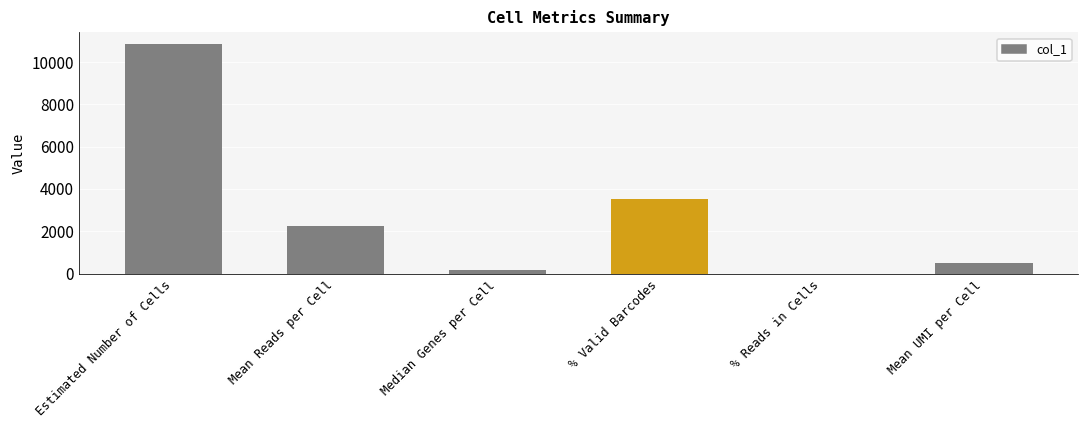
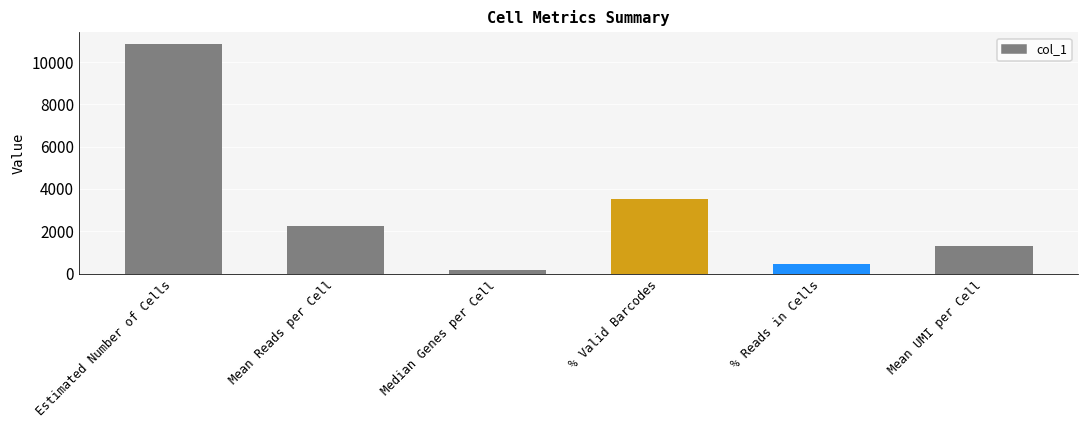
  {
    "Estimated Number of Cells": 10900,
    "Mean Reads per Cell": 2300,
    "Median Genes per Cell": 200,
    "% Valid Barcodes": 3500,
-   "% Reads in Cells": 0,
-   "Mean UMI per Cell": 500
+   "% Reads in Cells": 400,
+   "Mean UMI per Cell": 1300
  }
